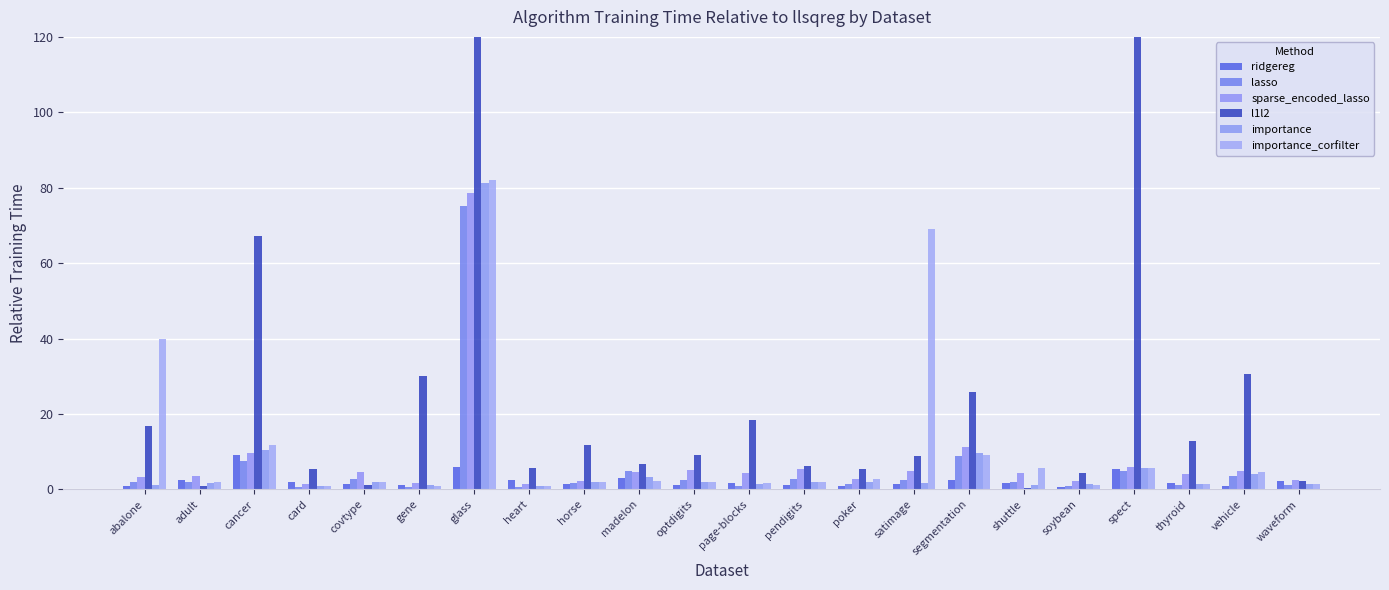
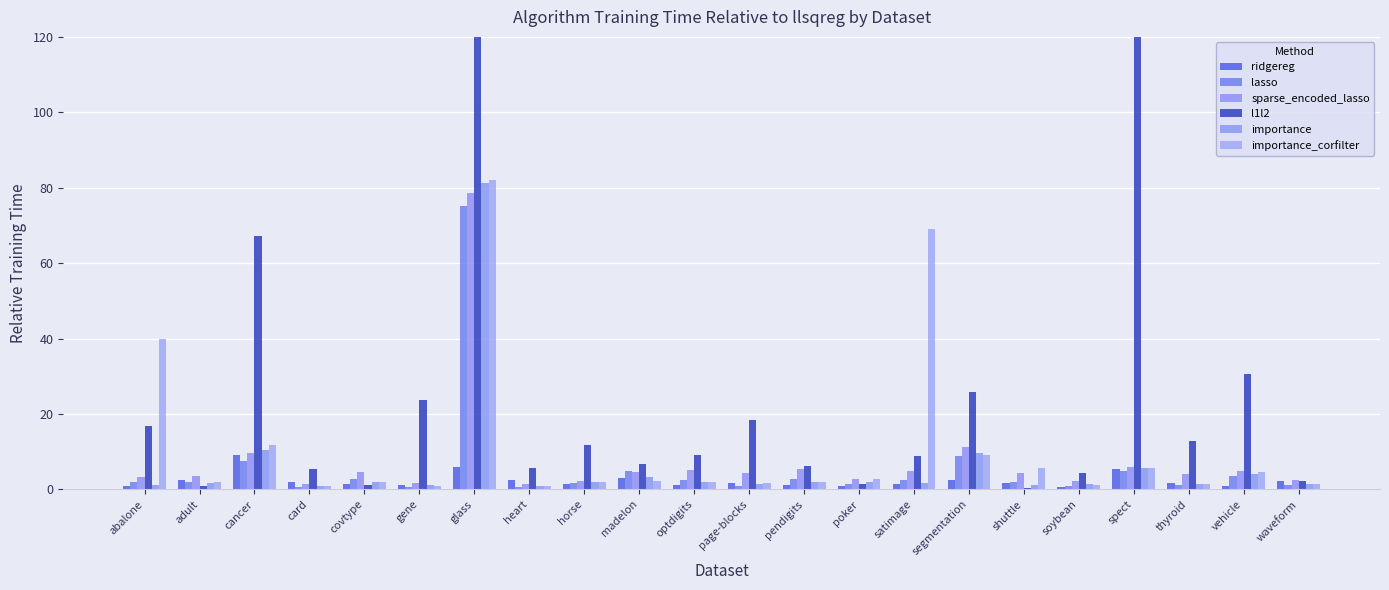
  {
    "l1l2": {
      "abalone": 17,
      "adult": 1,
      "cancer": 67,
      "card": 6,
      "covtype": 1,
-     "gene": 30,
+     "gene": 24,
      "heart": 6,
      "horse": 12,
      "madelon": 7,
      "optdigits": 9,
      "page-blocks": 18,
      "pendigits": 6,
-     "poker": 6,
+     "poker": 1,
      "satimage": 9,
      "segmentation": 26,
      "soybean": 4,
      "thyroid": 13,
      "vehicle": 31,
      "waveform": 2
    }
  }
